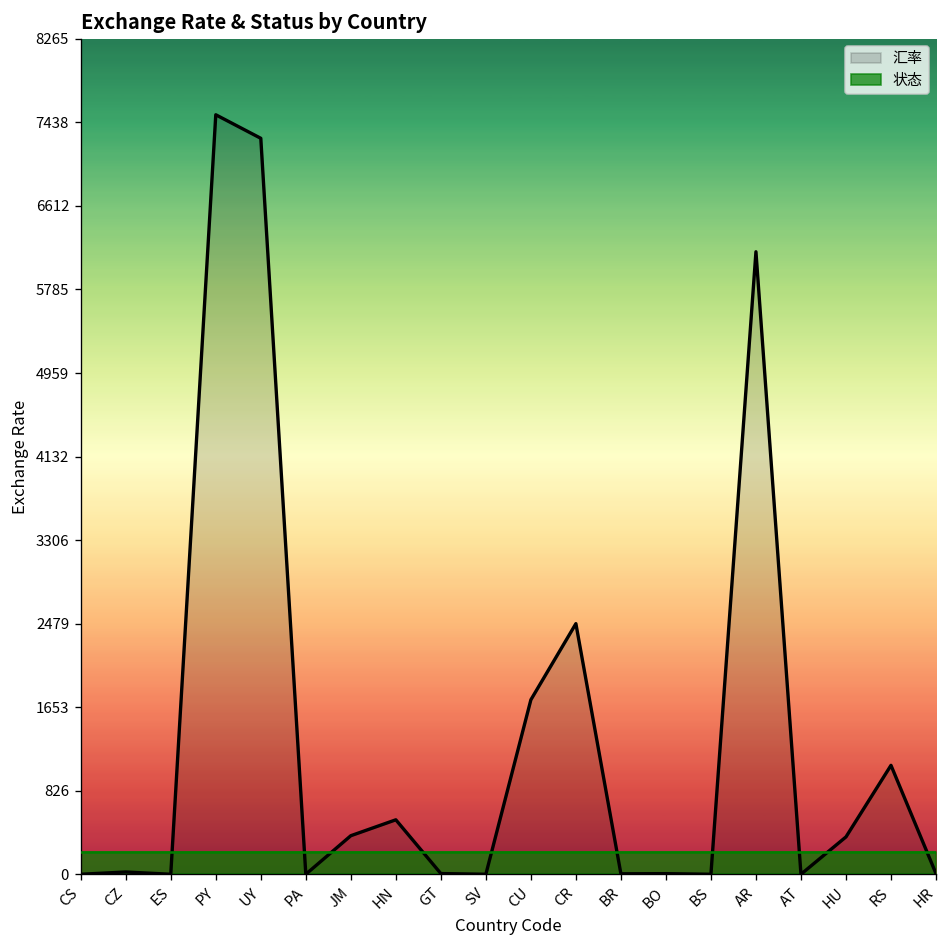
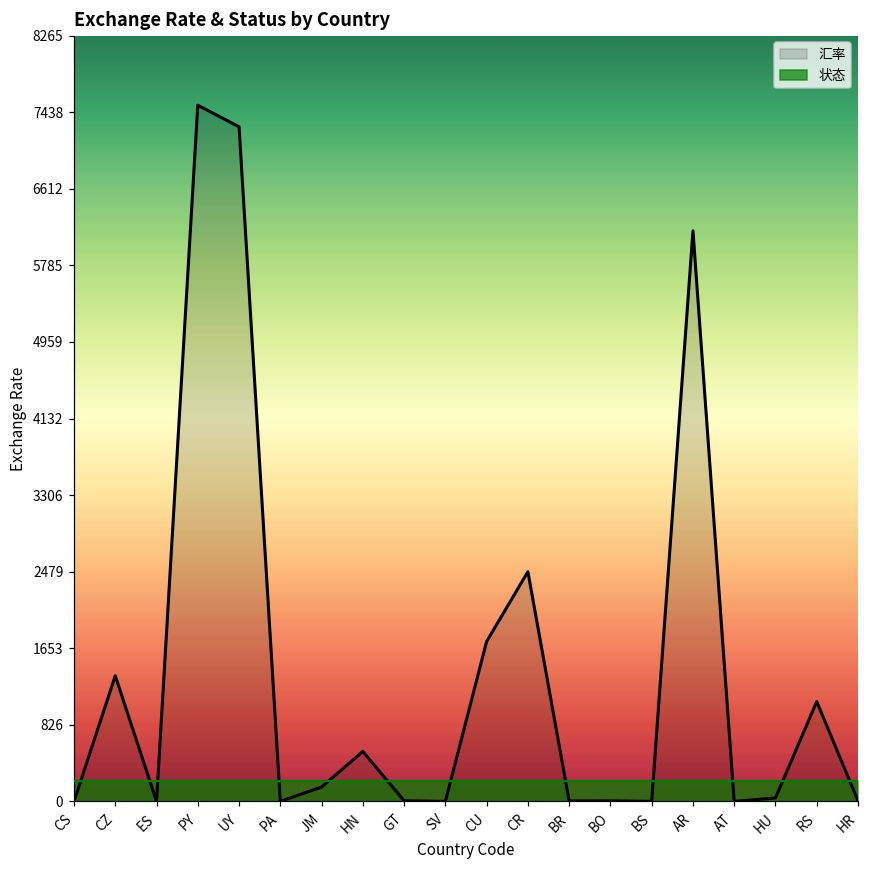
  {
    "汇率": {
      "CS": 0,
-     "CZ": 0,
+     "CZ": 1400,
      "ES": 0,
      "PY": 7500,
      "UY": 7300,
      "PA": 0,
-     "JM": 400,
+     "JM": 200,
      "HN": 500,
      "GT": 0,
      "SV": 0,
      "CU": 1700,
      "CR": 2500,
      "BR": 0,
      "BO": 0,
      "BS": 0,
      "AR": 6200,
      "AT": 0,
-     "HU": 400,
+     "HU": 0,
      "RS": 1100,
      "HR": 0
    },
    "状态": {
      "CS": 200,
      "CZ": 200,
      "ES": 200,
      "PY": 200,
      "UY": 200,
      "PA": 200,
      "JM": 200,
      "HN": 200,
      "GT": 200,
      "SV": 200,
      "CU": 200,
      "CR": 200,
      "BR": 200,
      "BO": 200,
      "BS": 200,
      "AR": 200,
      "AT": 200,
      "HU": 200,
      "RS": 200,
      "HR": 200
    }
  }
